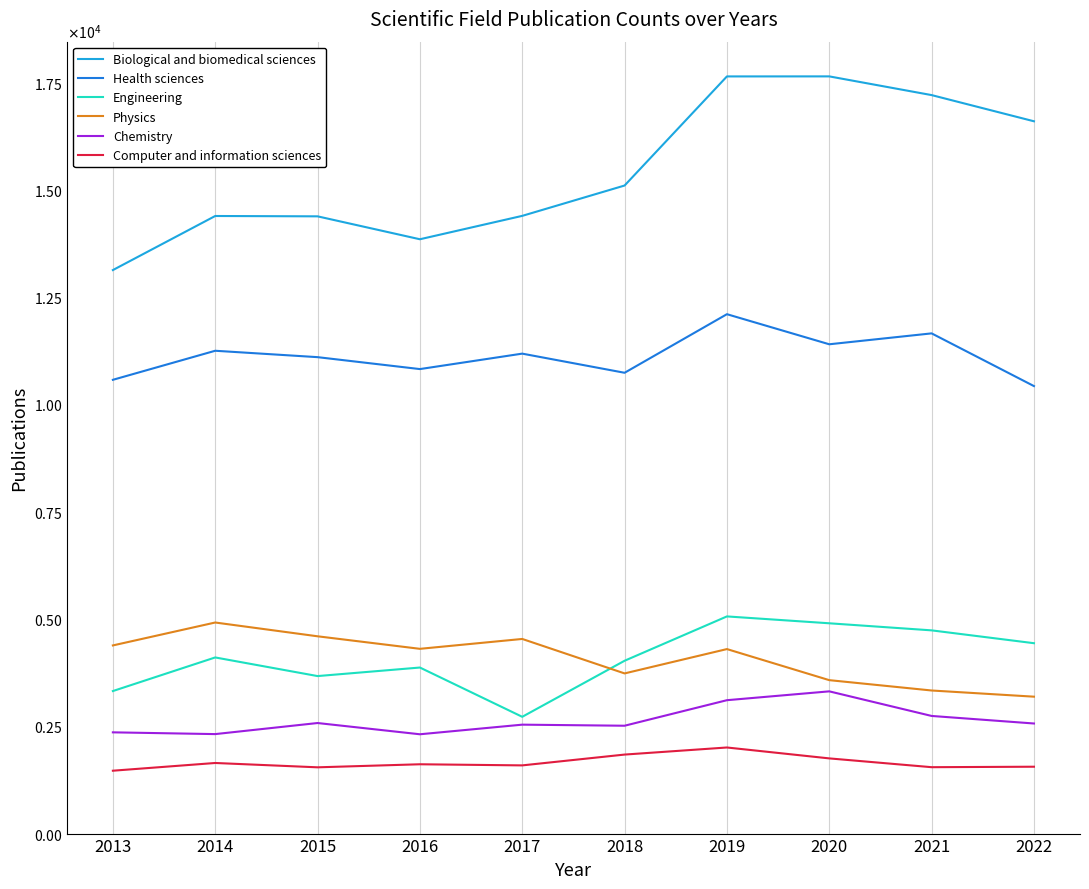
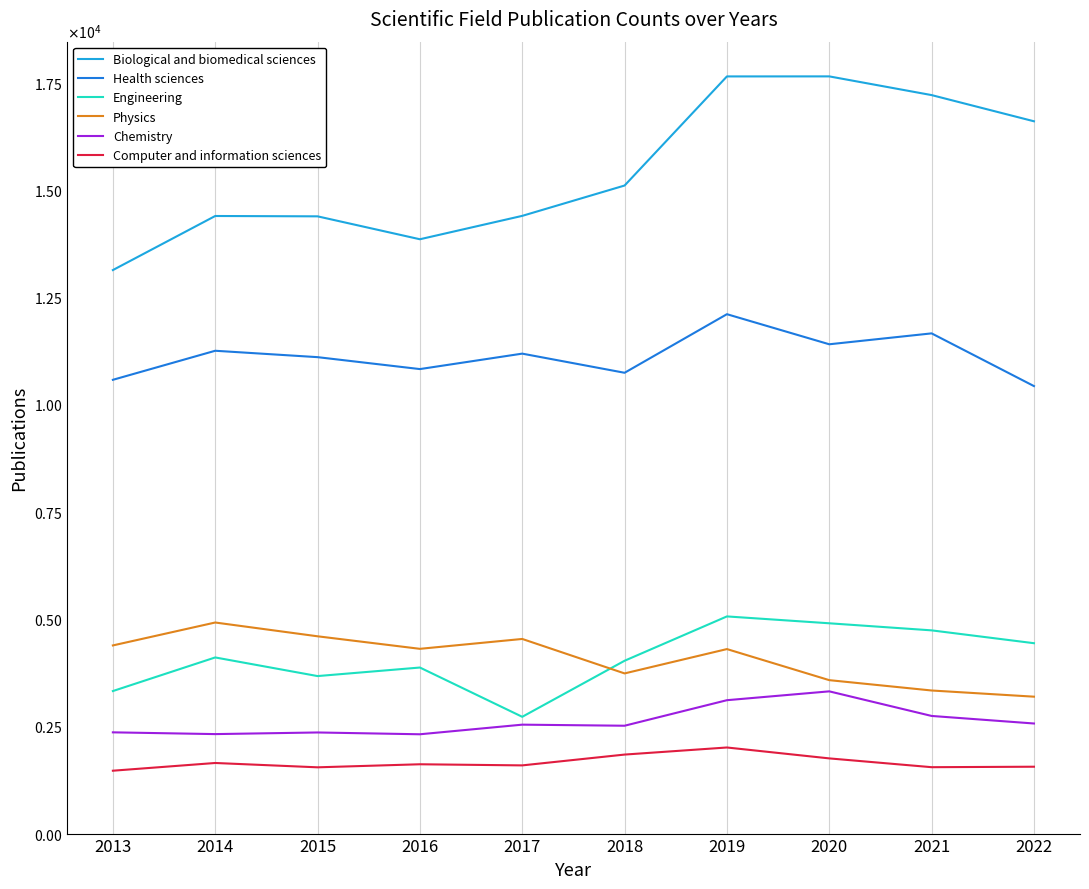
  {
    "Engineering": {
      "2013": 3300,
      "2014": 4100,
      "2015": 3700,
      "2016": 3900,
      "2017": 2700,
      "2018": 4000,
      "2019": 5100,
      "2020": 4900,
      "2021": 4700,
      "2022": 4400
    },
    "Physics": {
      "2013": 4400,
      "2014": 4900,
      "2015": 4600,
      "2016": 4300,
      "2017": 4500,
      "2018": 3700,
      "2019": 4300,
      "2020": 3600,
      "2021": 3300,
      "2022": 3200
    },
    "Chemistry": {
      "2013": 2400,
      "2014": 2300,
-     "2015": 2600,
+     "2015": 2400,
      "2016": 2300,
      "2017": 2500,
      "2018": 2500,
      "2019": 3100,
      "2020": 3300,
      "2021": 2700,
      "2022": 2600
    },
    "Computer and information sciences": {
      "2013": 1500,
      "2014": 1600,
      "2015": 1500,
      "2016": 1600,
      "2017": 1600,
      "2018": 1800,
      "2019": 2000,
      "2020": 1800,
      "2021": 1500,
      "2022": 1600
    }
  }
